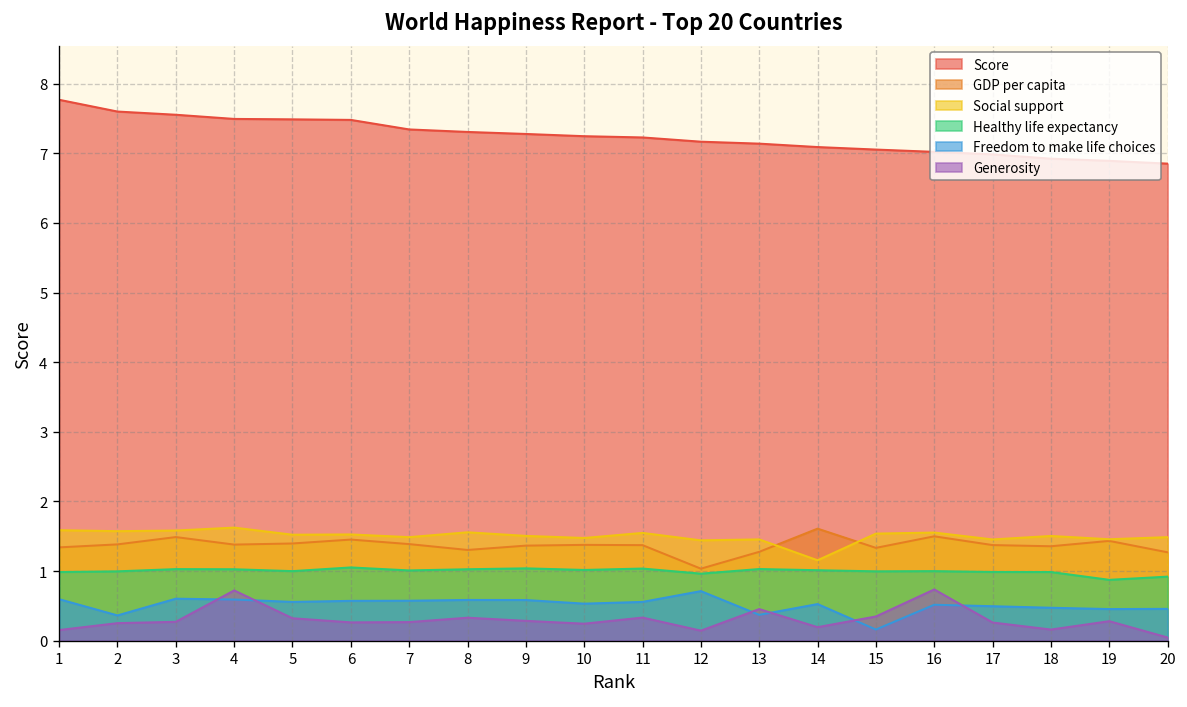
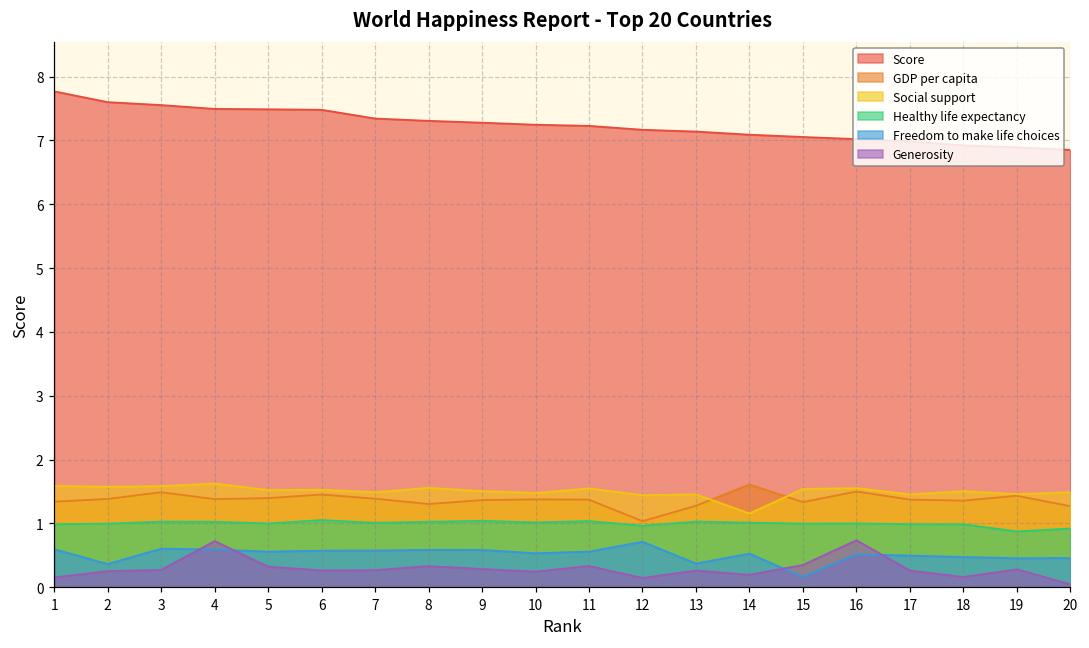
  {
    "Social support": {
      "1": 1.6,
      "2": 1.6,
      "3": 1.6,
      "4": 1.6,
      "5": 1.5,
      "6": 1.5,
      "7": 1.5,
      "8": 1.6,
      "9": 1.5,
      "10": 1.5,
      "11": 1.5,
      "12": 1.4,
      "13": 1.5,
      "14": 1.2,
      "15": 1.5,
      "16": 1.6,
      "17": 1.5,
      "18": 1.5,
      "20": 1.5
    },
    "Healthy life expectancy": {
      "1": 1.0,
      "2": 1.0,
      "3": 1.0,
      "4": 1.0,
      "5": 1.0,
      "6": 1.1,
      "7": 1.0,
      "8": 1.0,
      "9": 1.0,
      "10": 1.0,
      "11": 1.0,
      "12": 1.0,
      "13": 1.0,
      "14": 1.0,
      "15": 1.0,
      "16": 1.0,
      "17": 1.0,
      "18": 1.0,
      "19": 0.9,
      "20": 0.9
    },
    "Freedom to make life choices": {
      "1": 0.6,
      "2": 0.4,
      "3": 0.6,
      "4": 0.6,
      "5": 0.6,
      "6": 0.6,
      "7": 0.6,
      "8": 0.6,
      "9": 0.6,
      "10": 0.5,
      "11": 0.6,
      "12": 0.7,
      "13": 0.4,
      "14": 0.5,
      "15": 0.2,
      "16": 0.5,
      "17": 0.5,
      "18": 0.5,
      "19": 0.5,
      "20": 0.5
    },
    "Generosity": {
      "1": 0.2,
      "2": 0.3,
      "3": 0.3,
      "4": 0.7,
      "5": 0.3,
      "6": 0.3,
      "7": 0.3,
      "8": 0.3,
      "9": 0.3,
      "10": 0.2,
      "11": 0.3,
      "12": 0.1,
-     "13": 0.5,
+     "13": 0.3,
      "14": 0.2,
      "15": 0.3,
      "16": 0.7,
      "17": 0.3,
      "18": 0.2,
      "19": 0.3,
      "20": 0.0
    }
  }
